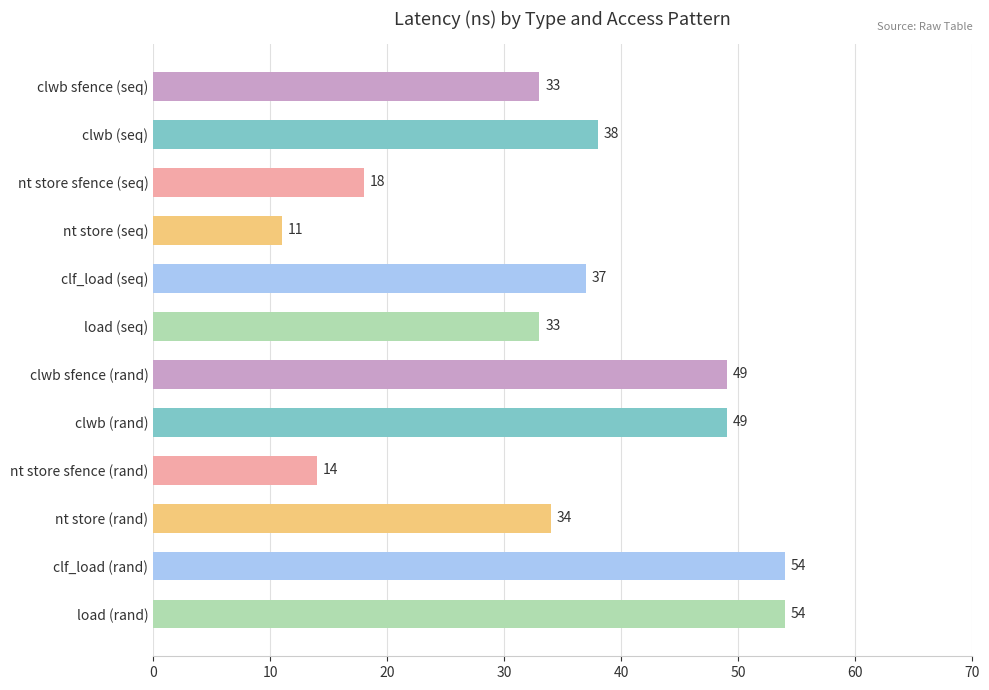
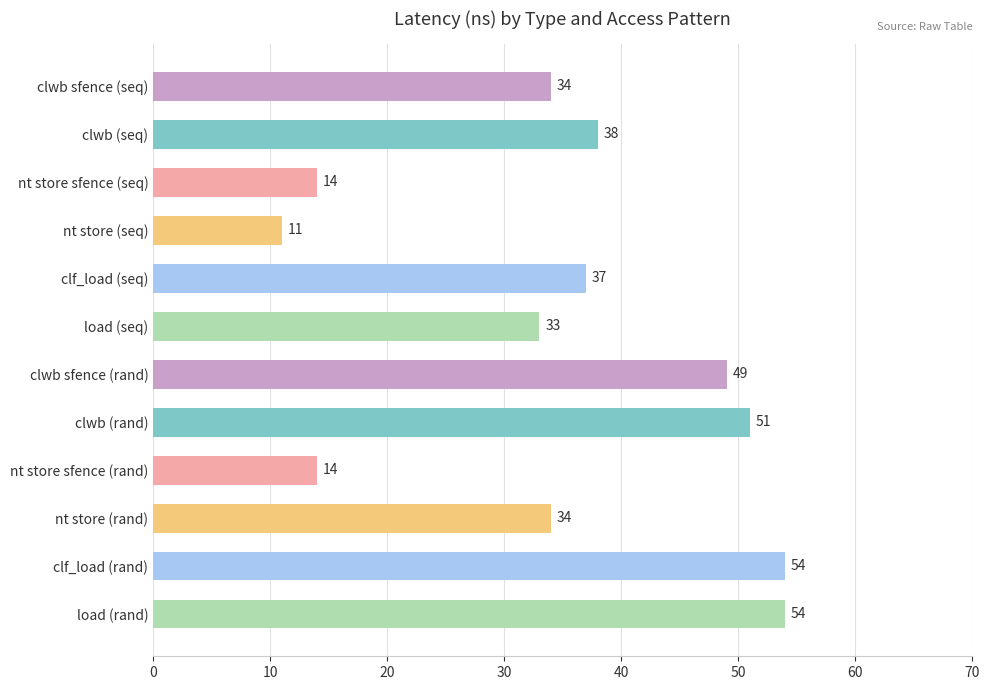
  {
-   "clwb sfence (seq)": 33,
+   "clwb sfence (seq)": 34,
    "clwb (seq)": 38,
-   "nt store sfence (seq)": 18,
+   "nt store sfence (seq)": 14,
    "nt store (seq)": 11,
    "clf_load (seq)": 37,
    "load (seq)": 33,
    "clwb sfence (rand)": 49,
-   "clwb (rand)": 49,
+   "clwb (rand)": 51,
    "nt store sfence (rand)": 14,
    "nt store (rand)": 34,
    "clf_load (rand)": 54,
    "load (rand)": 54
  }
